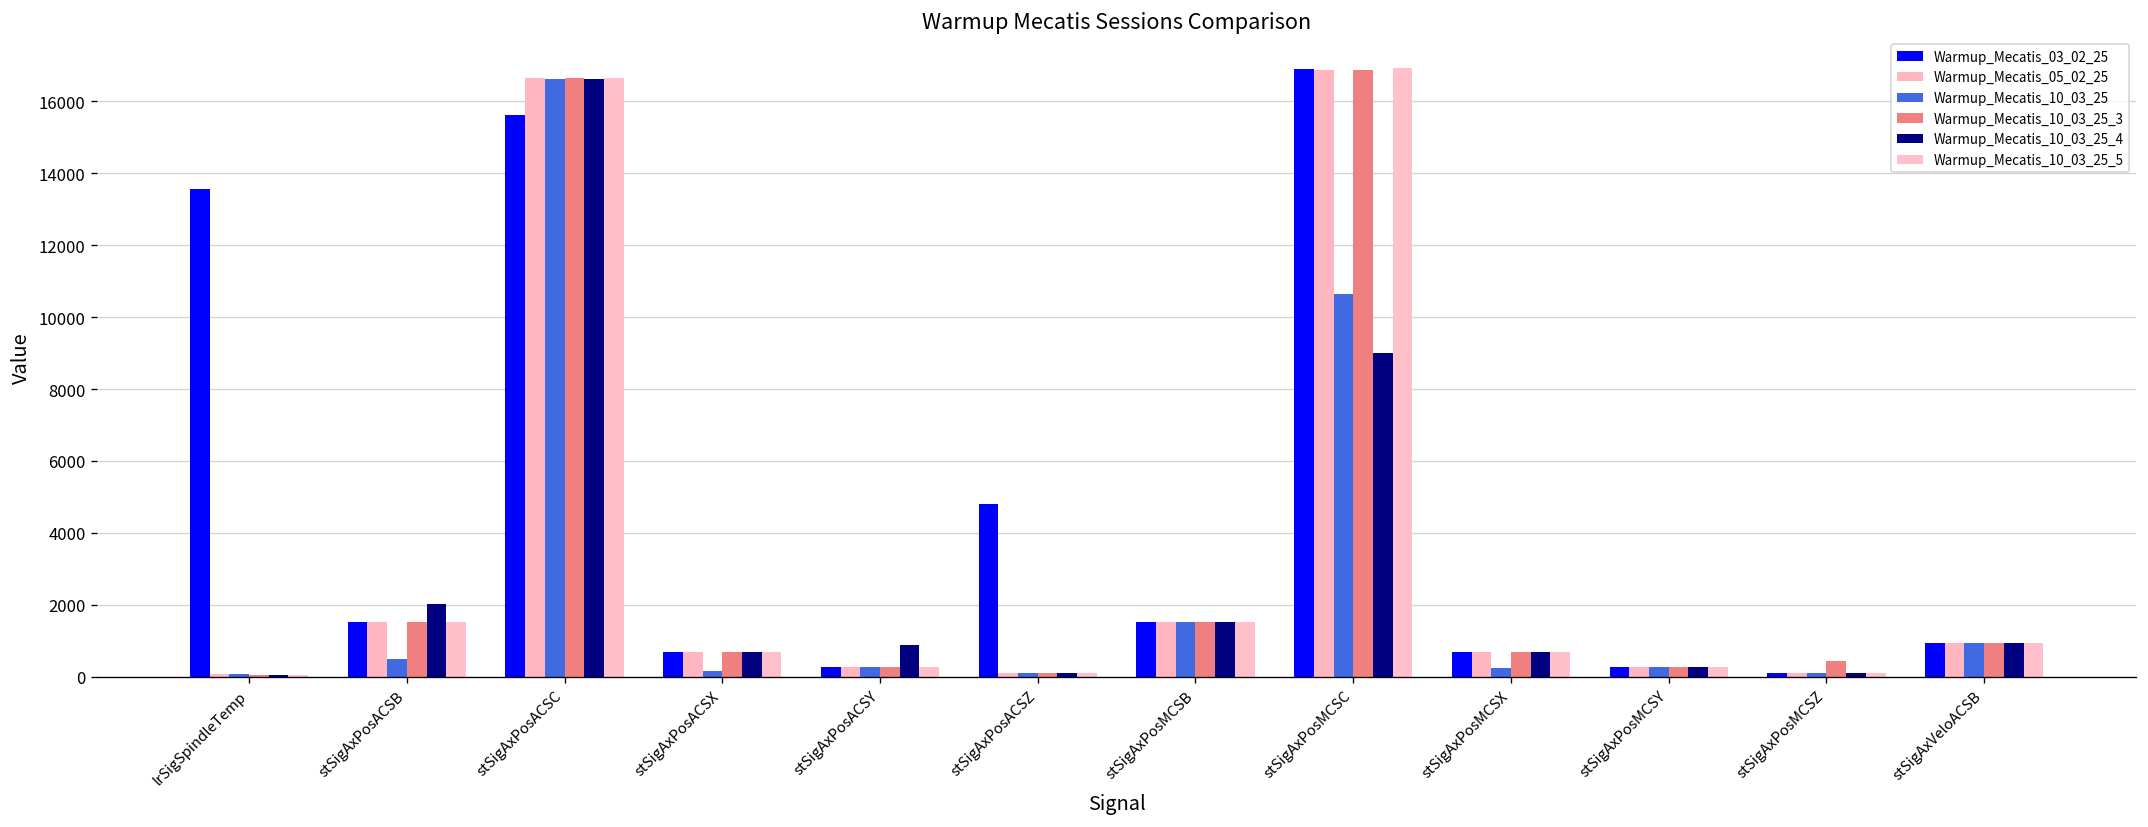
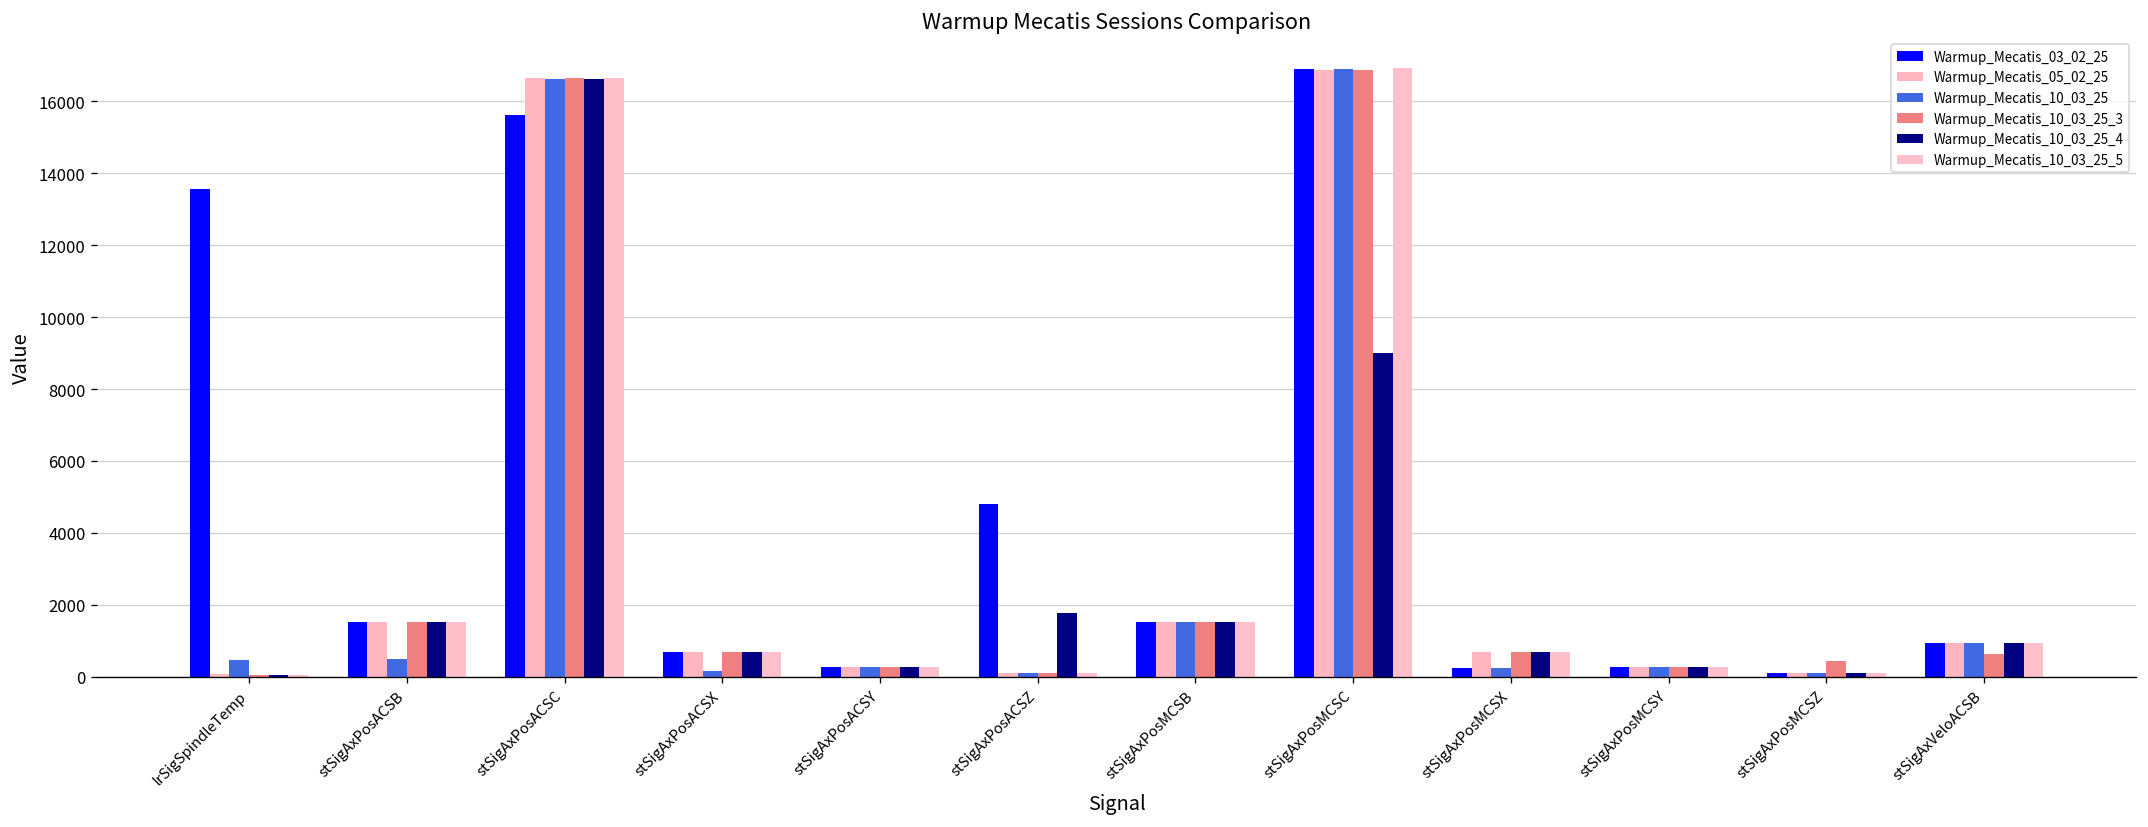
  {
    "Warmup_Mecatis_03_02_25": {
      "lrSigSpindleTemp": 13600,
      "stSigAxPosACSB": 1500,
      "stSigAxPosACSC": 15600,
      "stSigAxPosACSX": 700,
      "stSigAxPosACSY": 300,
      "stSigAxPosACSZ": 4800,
      "stSigAxPosMCSB": 1500,
      "stSigAxPosMCSC": 16900,
-     "stSigAxPosMCSX": 700,
+     "stSigAxPosMCSX": 200,
      "stSigAxPosMCSY": 300,
      "stSigAxPosMCSZ": 100,
      "stSigAxVeloACSB": 900
    },
    "Warmup_Mecatis_10_03_25": {
-     "lrSigSpindleTemp": 100,
+     "lrSigSpindleTemp": 500,
      "stSigAxPosACSB": 500,
      "stSigAxPosACSC": 16600,
      "stSigAxPosACSX": 200,
      "stSigAxPosACSY": 300,
      "stSigAxPosACSZ": 100,
      "stSigAxPosMCSB": 1500,
-     "stSigAxPosMCSC": 10700,
+     "stSigAxPosMCSC": 16900,
      "stSigAxPosMCSX": 200,
      "stSigAxPosMCSY": 300,
      "stSigAxPosMCSZ": 100,
      "stSigAxVeloACSB": 900
    },
    "Warmup_Mecatis_10_03_25_3": {
      "stSigAxPosACSB": 1500,
      "stSigAxPosACSC": 16600,
      "stSigAxPosACSX": 700,
      "stSigAxPosACSY": 300,
      "stSigAxPosACSZ": 100,
      "stSigAxPosMCSB": 1500,
      "stSigAxPosMCSC": 16900,
      "stSigAxPosMCSX": 700,
      "stSigAxPosMCSY": 300,
      "stSigAxPosMCSZ": 500,
-     "stSigAxVeloACSB": 900
+     "stSigAxVeloACSB": 600
    },
    "Warmup_Mecatis_10_03_25_4": {
-     "stSigAxPosACSB": 2000,
+     "stSigAxPosACSB": 1500,
      "stSigAxPosACSC": 16600,
      "stSigAxPosACSX": 700,
-     "stSigAxPosACSY": 900,
-     "stSigAxPosACSZ": 100,
+     "stSigAxPosACSY": 300,
+     "stSigAxPosACSZ": 1800,
      "stSigAxPosMCSB": 1500,
      "stSigAxPosMCSC": 9000,
      "stSigAxPosMCSX": 700,
      "stSigAxPosMCSY": 300,
      "stSigAxPosMCSZ": 100,
      "stSigAxVeloACSB": 900
    }
  }
